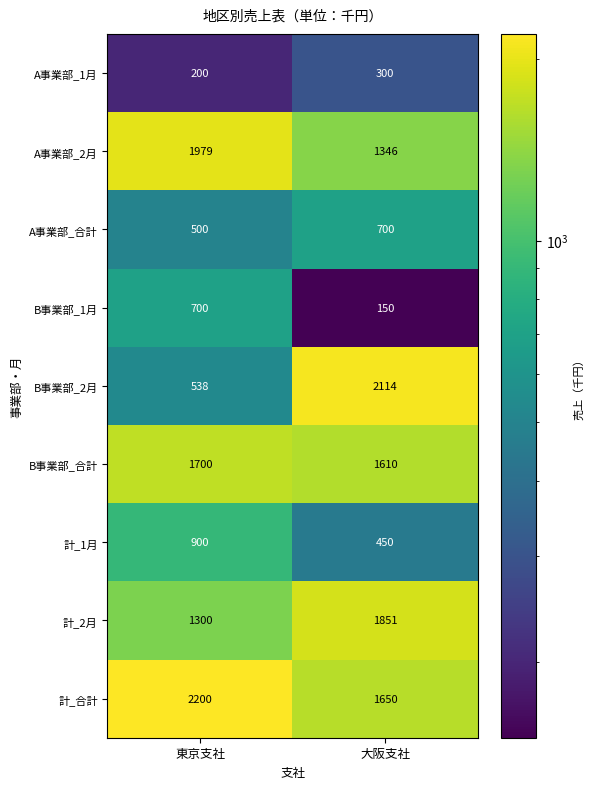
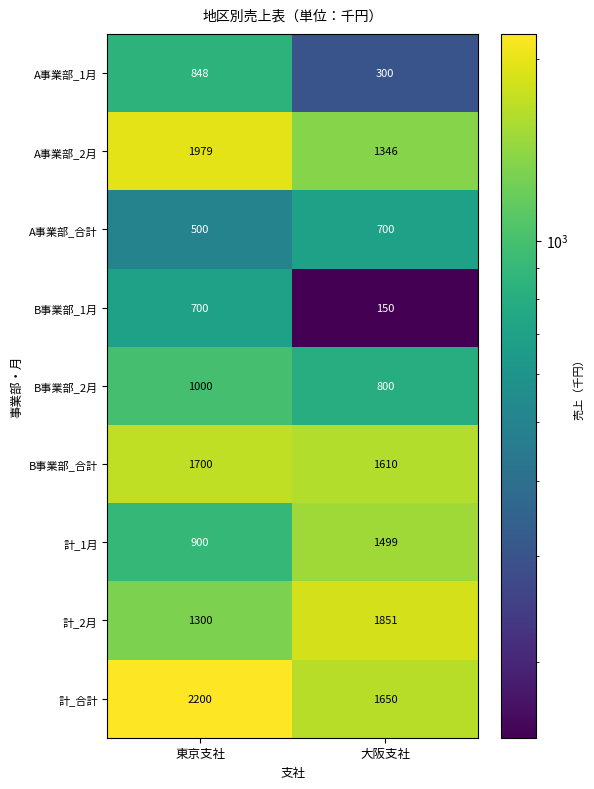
  {
    "A事業部_1月": {
-     "東京支社": 200,
+     "東京支社": 848,
      "大阪支社": 300
    },
    "A事業部_2月": {
      "東京支社": 1979,
      "大阪支社": 1346
    },
    "A事業部_合計": {
      "東京支社": 500,
      "大阪支社": 700
    },
    "B事業部_1月": {
      "東京支社": 700,
      "大阪支社": 150
    },
    "B事業部_2月": {
-     "東京支社": 538,
-     "大阪支社": 2114
+     "東京支社": 1000,
+     "大阪支社": 800
    },
    "B事業部_合計": {
      "東京支社": 1700,
      "大阪支社": 1610
    },
    "計_1月": {
      "東京支社": 900,
-     "大阪支社": 450
+     "大阪支社": 1499
    },
    "計_2月": {
      "東京支社": 1300,
      "大阪支社": 1851
    },
    "計_合計": {
      "東京支社": 2200,
      "大阪支社": 1650
    }
  }
